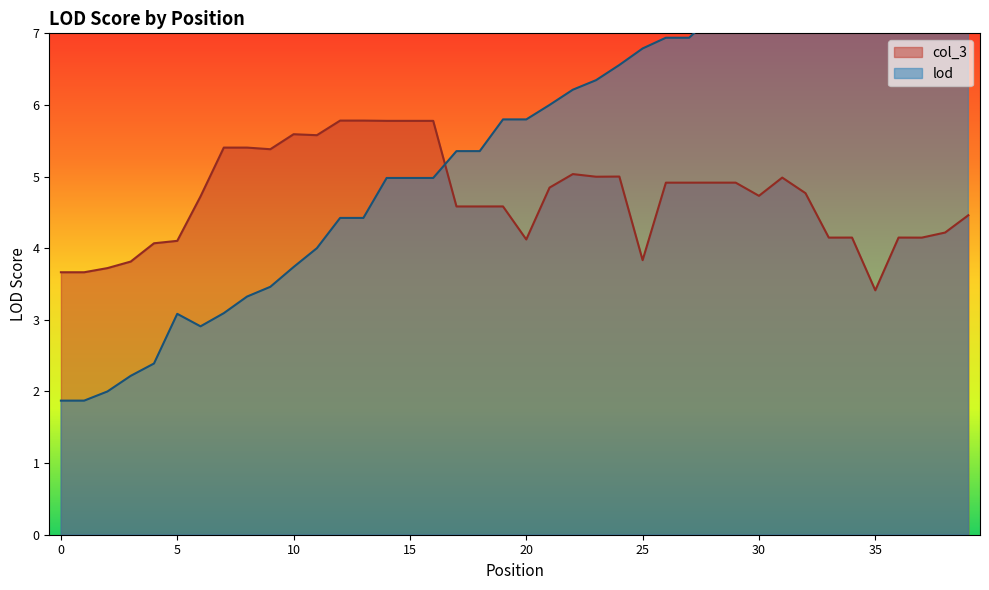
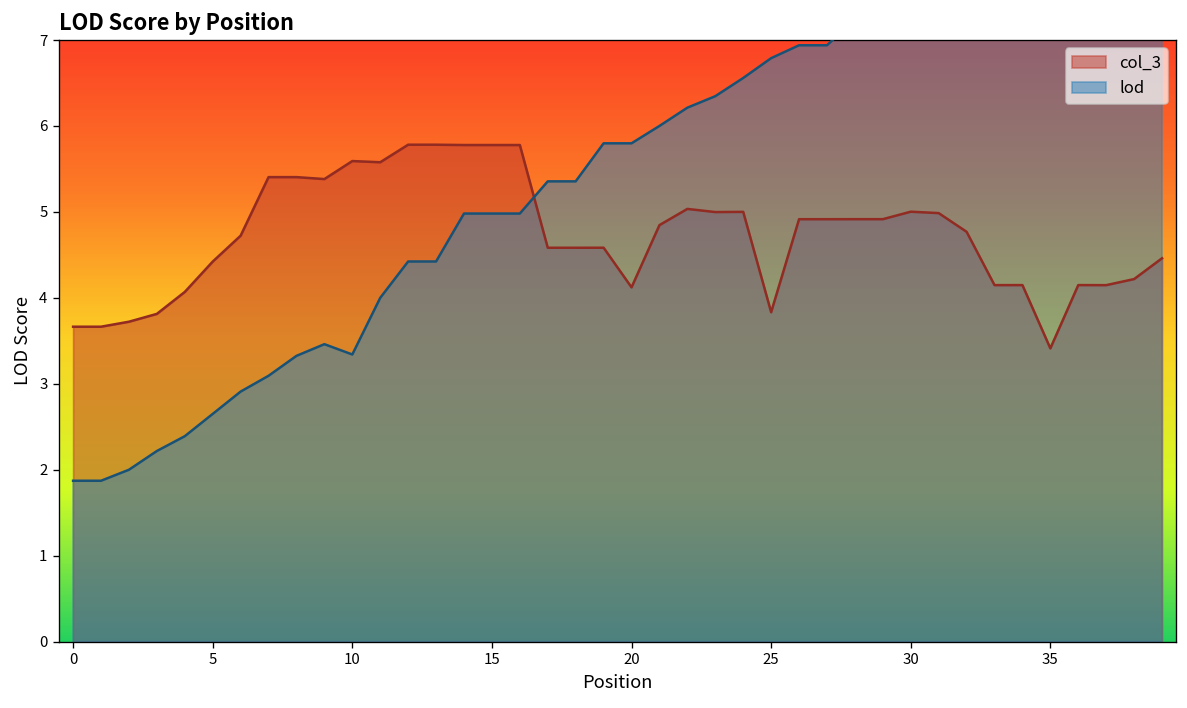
  {
    "col_3": {
      "0": 3.7,
-     "5": 4.1,
+     "5": 4.4,
      "10": 5.6,
      "15": 5.8,
      "20": 4.1,
      "25": 3.8,
-     "30": 4.7,
+     "30": 5.0,
      "35": 3.4
    },
    "lod": {
      "0": 1.9,
-     "5": 3.1,
-     "10": 3.7,
+     "5": 2.6,
+     "10": 3.3,
      "15": 5.0,
      "20": 5.8,
      "25": 6.8
    }
  }
